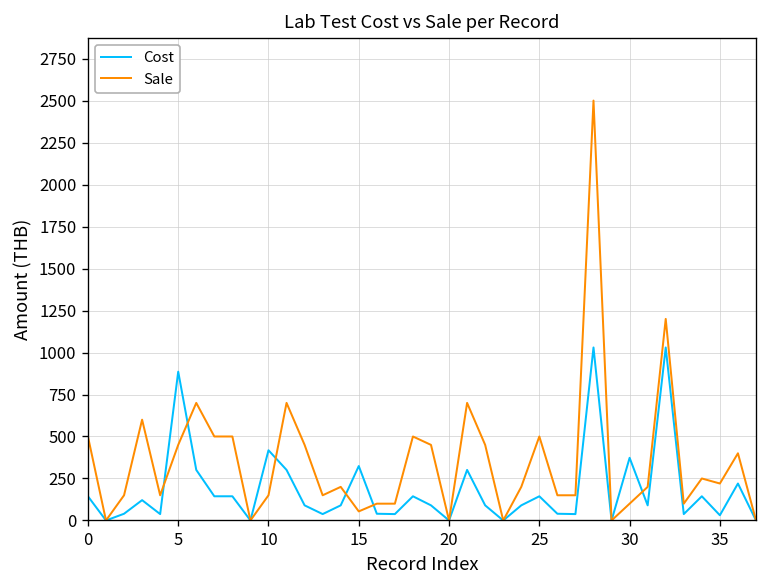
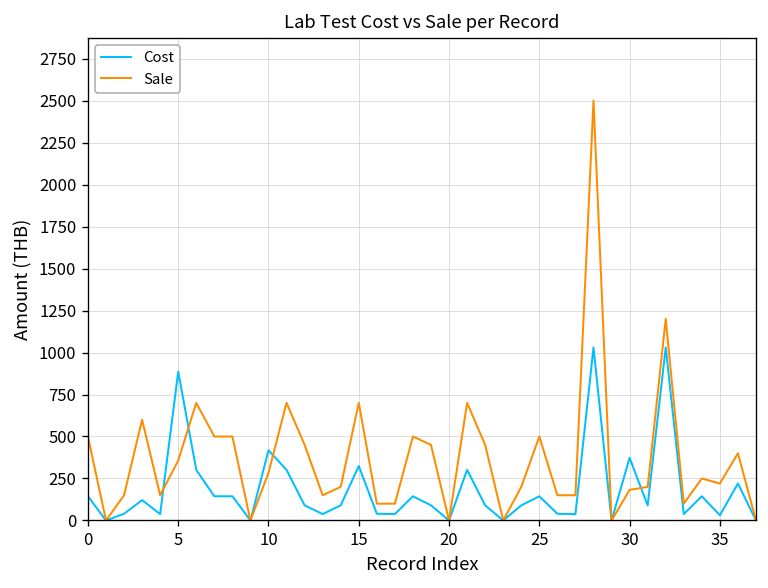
  {
    "Cost": {
      "0": 140,
      "5": 890,
      "10": 420,
      "15": 320,
      "25": 140,
      "30": 370,
      "35": 30
    },
    "Sale": {
      "0": 500,
-     "5": 450,
-     "10": 150,
-     "15": 50,
+     "5": 360,
+     "10": 280,
+     "15": 700,
      "25": 500,
-     "30": 100,
+     "30": 180,
      "35": 220
    }
  }
